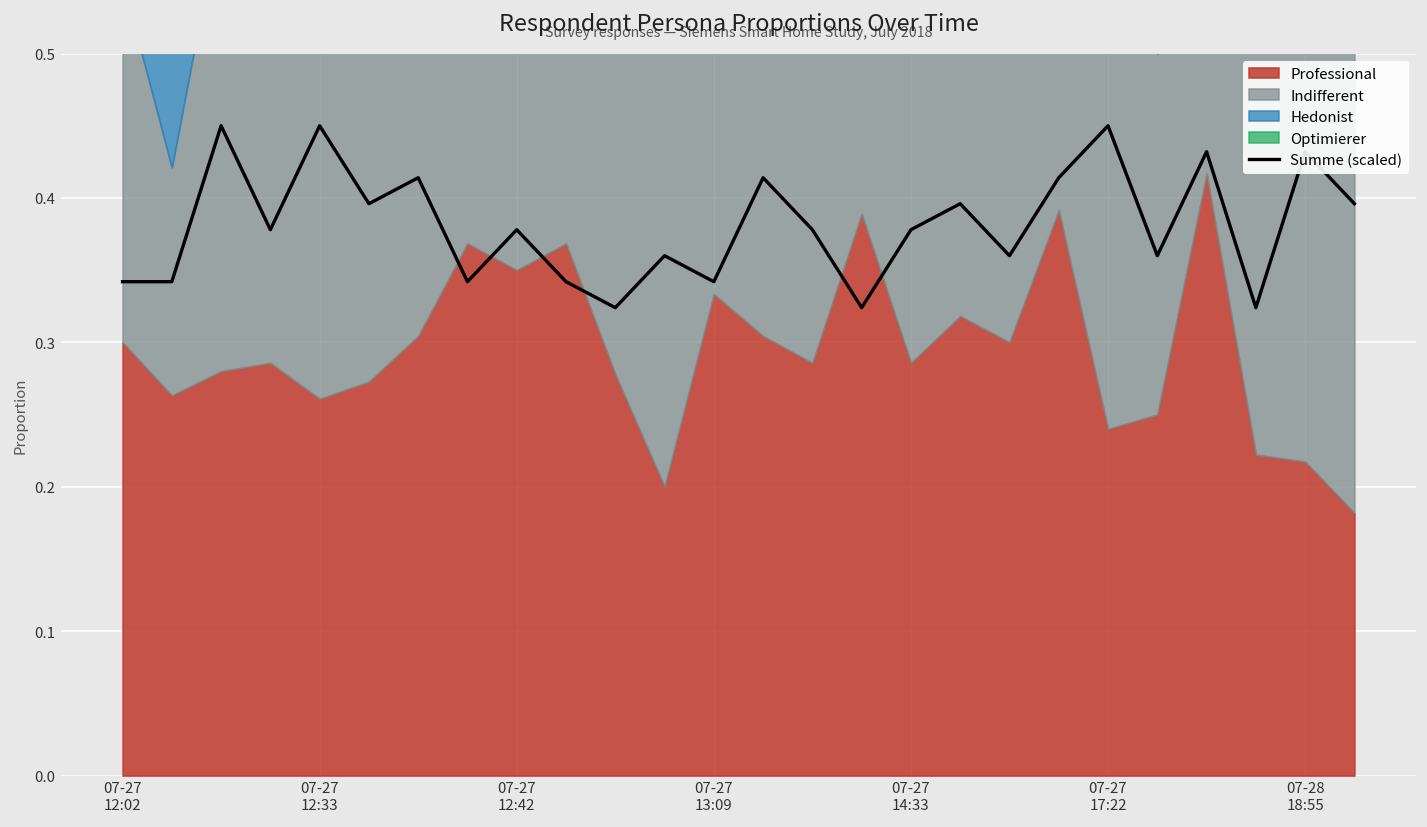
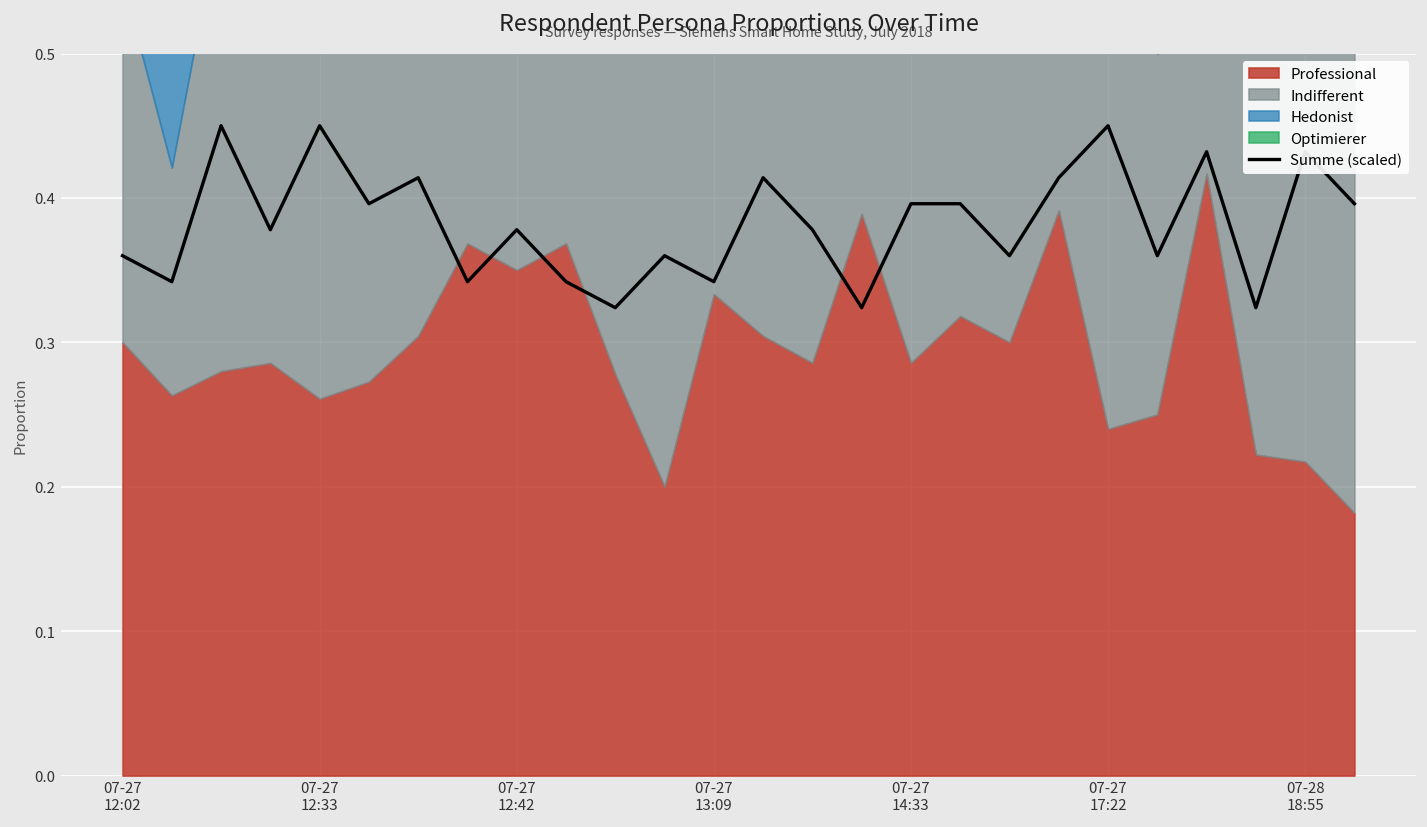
  {
    "Summe (scaled)": {
-     "07-27 12:02": 0.342,
+     "07-27 12:02": 0.360,
      "07-27 12:33": 0.450,
      "07-27 12:42": 0.378,
      "07-27 13:09": 0.342,
-     "07-27 14:33": 0.378,
+     "07-27 14:33": 0.396,
      "07-27 17:22": 0.450
    },
    "Professional": {
      "07-27 12:02": 0.300,
      "07-27 12:33": 0.261,
      "07-27 12:42": 0.350,
      "07-27 13:09": 0.333,
      "07-27 14:33": 0.286,
      "07-27 17:22": 0.240,
      "07-28 18:55": 0.217
    }
  }
